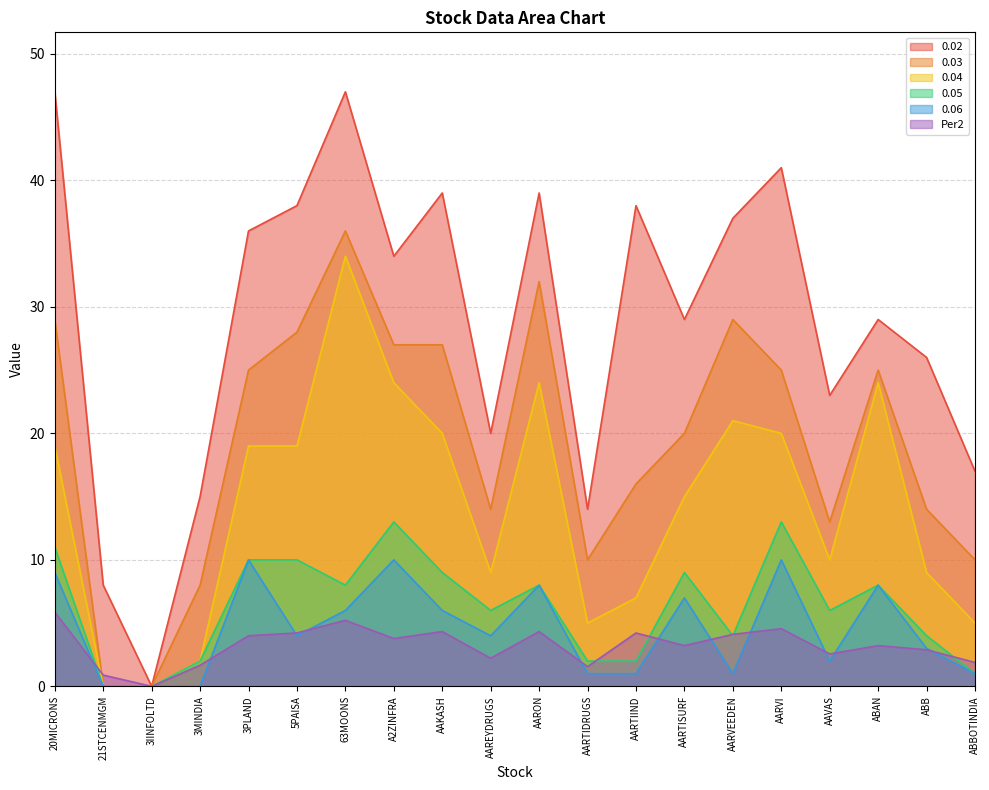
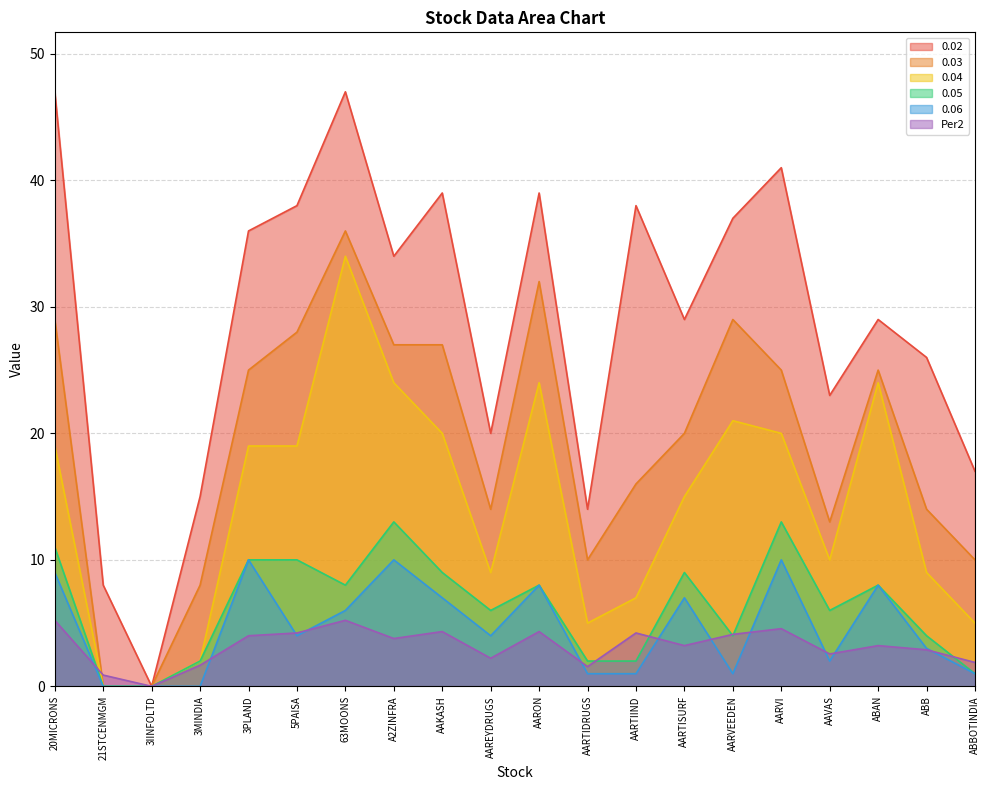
  {
    "0.05": {
      "20MICRONS": 11.0,
      "5PAISA": 10.0,
      "63MOONS": 8.0,
      "A2ZINFRA": 13.0,
      "AAKASH": 9.0,
      "AAREYDRUGS": 6.0,
      "AARTIDRUGS": 2.0,
      "AARTIIND": 2.0,
      "AARTISURF": 9.0,
      "AARVI": 13.0,
      "AAVAS": 6.0,
      "ABB": 4.0
    },
    "0.06": {
      "20MICRONS": 9,
      "3MINDIA": 0,
      "5PAISA": 4,
      "63MOONS": 6,
      "A2ZINFRA": 10,
-     "AAKASH": 6,
+     "AAKASH": 7,
      "AAREYDRUGS": 4,
      "AARTIDRUGS": 1,
      "AARTIIND": 1,
      "AARTISURF": 7,
      "AARVEEDEN": 1,
      "AARVI": 10,
      "AAVAS": 2
    },
    "Per2": {
-     "20MICRONS": 5.9,
+     "20MICRONS": 5.2,
      "21STCENMGM": 0.9,
      "3MINDIA": 1.7,
      "3PLAND": 4.0,
      "5PAISA": 4.2,
      "63MOONS": 5.2,
      "A2ZINFRA": 3.8,
      "AAKASH": 4.3,
      "AAREYDRUGS": 2.2,
      "AARON": 4.3,
      "AARTIDRUGS": 1.6,
      "AARTIIND": 4.2,
      "AARTISURF": 3.2,
      "AARVI": 4.6,
      "AAVAS": 2.6,
      "ABAN": 3.2,
      "ABBOTINDIA": 1.9
    }
  }
